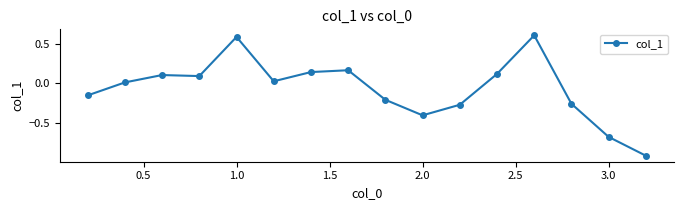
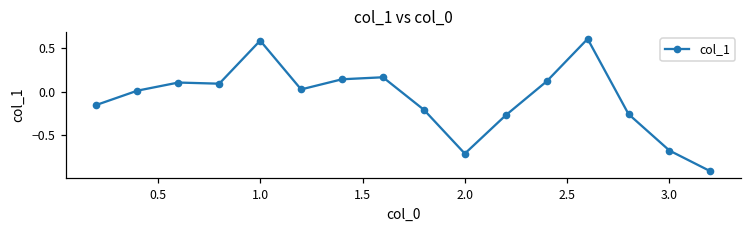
  {
    "1.0": 0.6,
-   "2.0": -0.4,
+   "2.0": -0.7,
    "3.0": -0.7
  }
